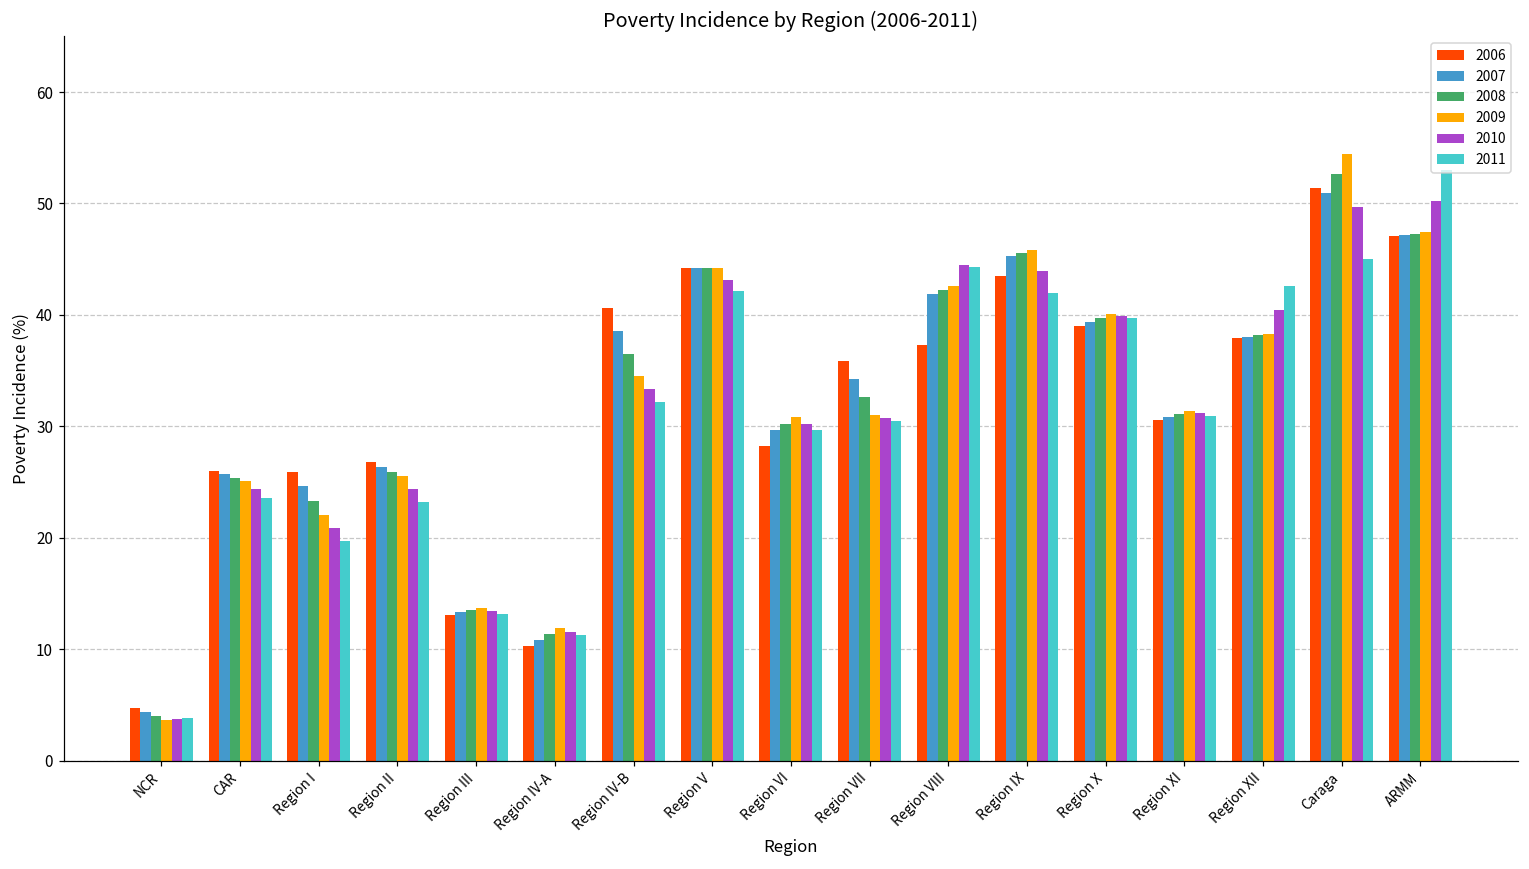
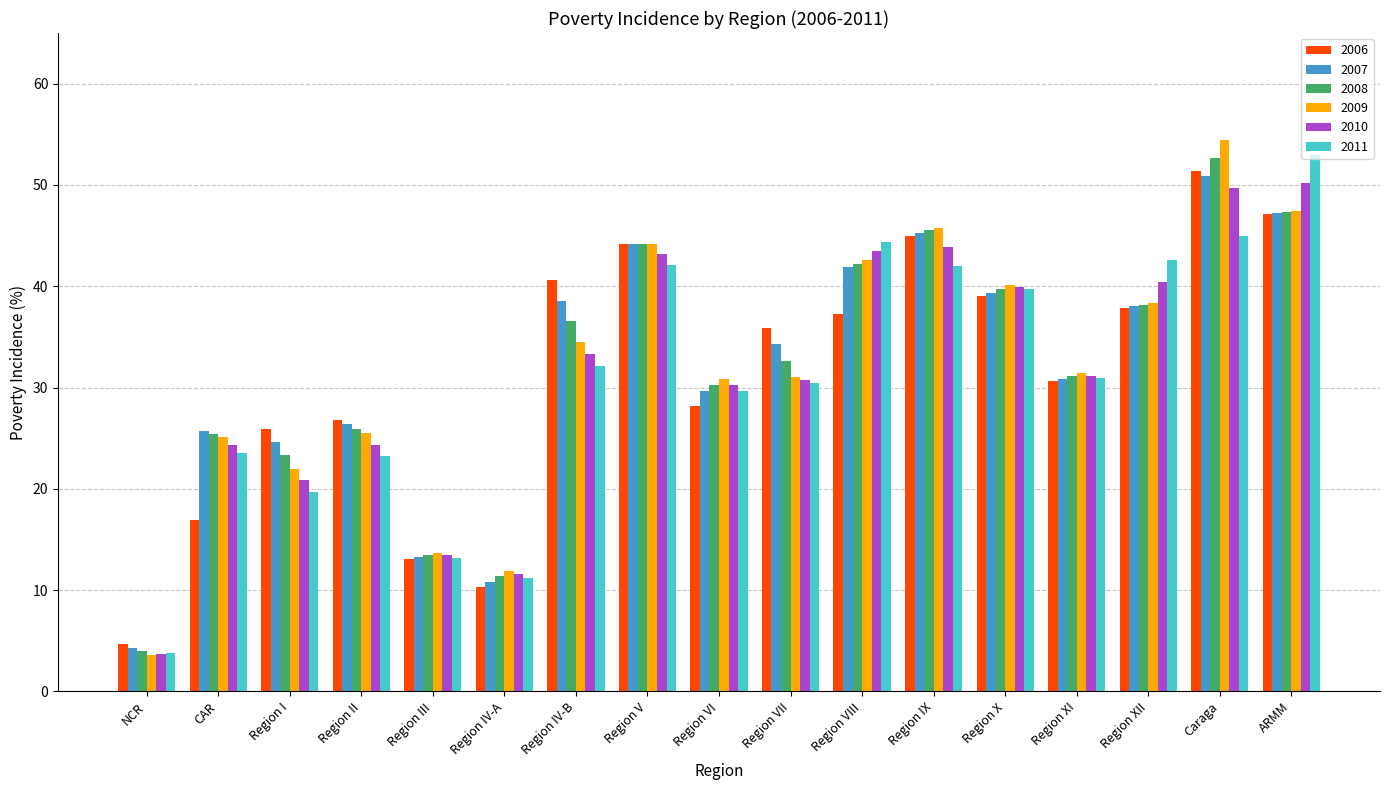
  {
    "2006": {
      "NCR": 4.7,
-     "CAR": 26.0,
+     "CAR": 16.9,
      "Region I": 25.9,
      "Region II": 26.8,
      "Region III": 13.1,
      "Region IV-A": 10.3,
      "Region IV-B": 40.6,
      "Region V": 44.2,
      "Region VI": 28.2,
      "Region VII": 35.9,
      "Region VIII": 37.3,
-     "Region IX": 43.5,
+     "Region IX": 45.0,
      "Region X": 39.0,
      "Region XI": 30.6,
      "Region XII": 37.9,
      "Caraga": 51.4,
      "ARMM": 47.1
    },
    "2008": {
      "NCR": 4.0,
      "CAR": 25.4,
      "Region I": 23.3,
      "Region II": 25.9,
      "Region III": 13.5,
      "Region IV-A": 11.4,
      "Region IV-B": 36.5,
      "Region V": 44.2,
      "Region VI": 30.2,
      "Region VII": 32.6,
      "Region VIII": 42.2,
      "Region IX": 45.5,
      "Region X": 39.7,
      "Region XI": 31.1,
      "Region XII": 38.2,
      "Caraga": 52.7,
      "ARMM": 47.3
    },
    "2009": {
      "NCR": 3.6,
      "CAR": 25.1,
      "Region I": 22.0,
      "Region II": 25.5,
      "Region III": 13.7,
      "Region IV-A": 11.9,
      "Region IV-B": 34.5,
      "Region V": 44.2,
      "Region VI": 30.8,
      "Region VII": 31.0,
      "Region VIII": 42.6,
      "Region IX": 45.8,
      "Region X": 40.1,
      "Region XI": 31.4,
      "Region XII": 38.3,
      "Caraga": 54.4,
      "ARMM": 47.4
    },
    "2010": {
      "NCR": 3.7,
      "CAR": 24.3,
      "Region I": 20.8,
      "Region II": 24.4,
      "Region III": 13.4,
      "Region IV-A": 11.6,
      "Region IV-B": 33.3,
      "Region V": 43.2,
      "Region VI": 30.2,
      "Region VII": 30.7,
-     "Region VIII": 44.4,
+     "Region VIII": 43.5,
      "Region IX": 43.9,
      "Region X": 39.9,
      "Region XI": 31.2,
      "Region XII": 40.4,
      "Caraga": 49.7,
      "ARMM": 50.2
    }
  }
